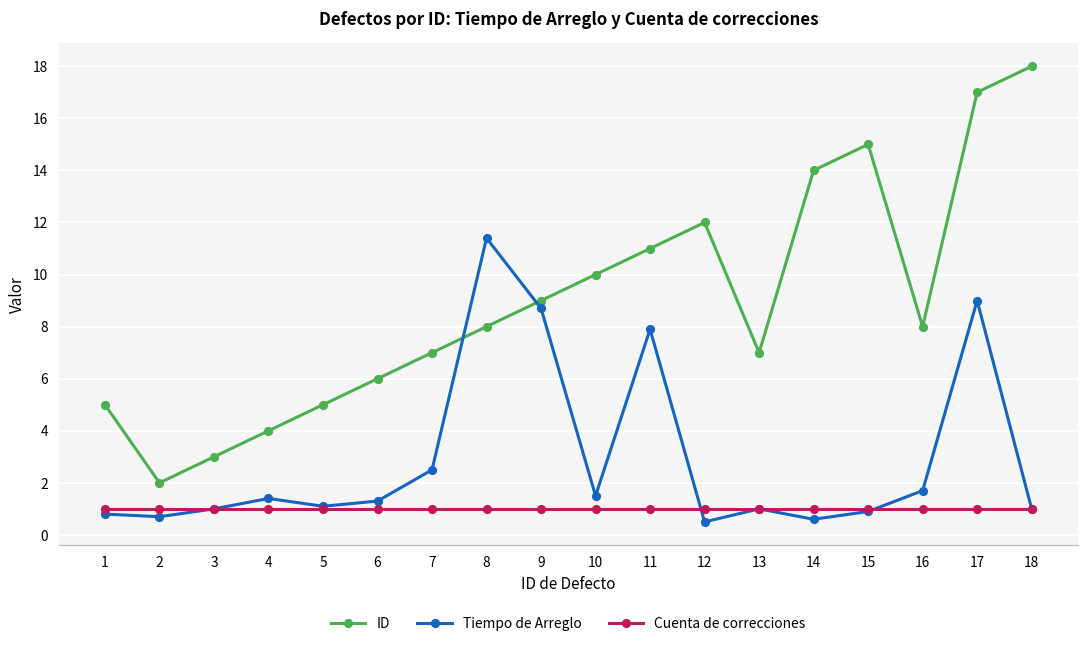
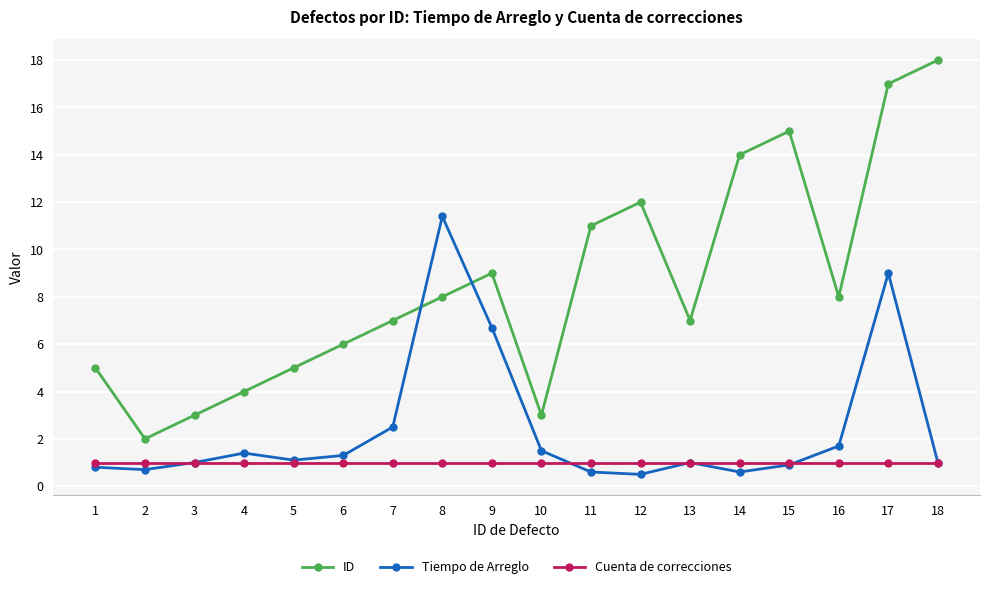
  {
    "ID": {
      "1": 5,
      "2": 2,
      "3": 3,
      "4": 4,
      "5": 5,
      "6": 6,
      "7": 7,
      "8": 8,
      "9": 9,
-     "10": 10,
+     "10": 3,
      "11": 11,
      "12": 12,
      "13": 7,
      "14": 14,
      "15": 15,
      "16": 8,
      "17": 17,
      "18": 18
    },
    "Tiempo de Arreglo": {
      "1": 0.8,
      "2": 0.7,
      "4": 1.4,
      "6": 1.3,
      "7": 2.5,
      "8": 11.4,
-     "9": 8.7,
+     "9": 6.7,
      "10": 1.5,
-     "11": 7.9,
+     "11": 0.6,
      "12": 0.5,
      "14": 0.6,
      "16": 1.7,
      "17": 9.0
    },
    "Cuenta de correcciones": {
      "1": 1.0,
      "2": 1.0,
      "4": 1.0,
      "6": 1.0,
      "7": 1.0,
      "8": 1.0,
      "9": 1.0,
      "10": 1.0,
      "11": 1.0,
      "12": 1.0,
      "14": 1.0,
      "16": 1.0,
      "17": 1.0
    }
  }
